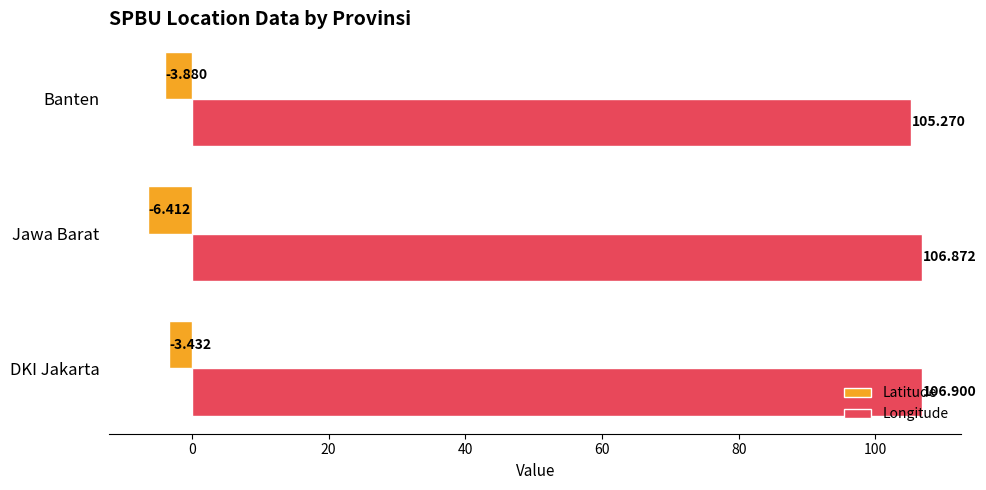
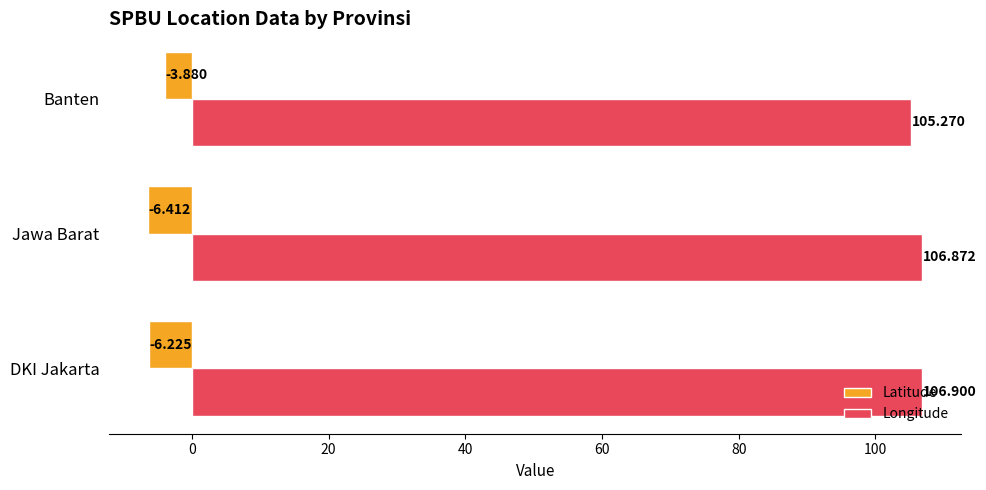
  {
    "Latitude": {
      "Banten": -3.880,
      "Jawa Barat": -6.412,
-     "DKI Jakarta": -3.432
+     "DKI Jakarta": -6.225
    },
    "Longitude": {
      "Banten": 105.270,
      "Jawa Barat": 106.872,
      "DKI Jakarta": 106.900
    }
  }
